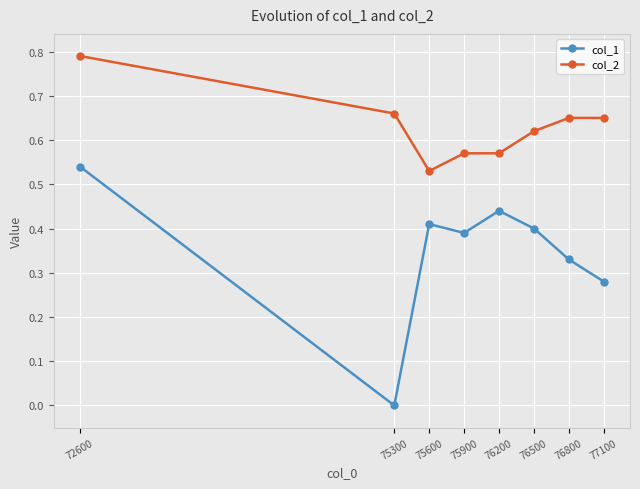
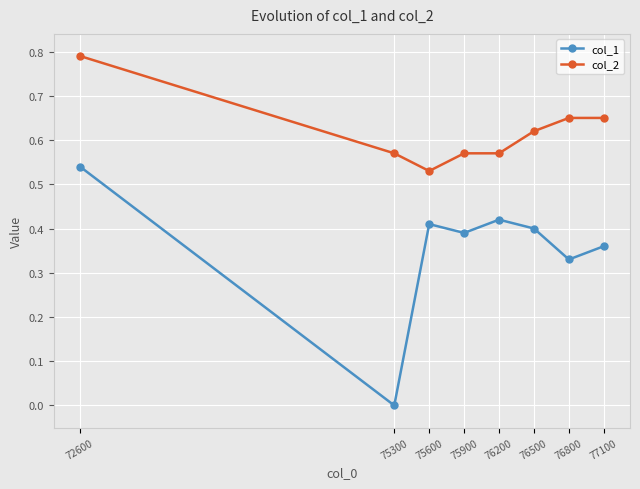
  {
    "col_1": {
      "72600": 0.54,
      "75300": 0.00,
      "75600": 0.41,
      "75900": 0.39,
-     "76200": 0.44,
+     "76200": 0.42,
      "76500": 0.40,
      "76800": 0.33,
-     "77100": 0.28
+     "77100": 0.36
    },
    "col_2": {
      "72600": 0.79,
-     "75300": 0.66,
+     "75300": 0.57,
      "75600": 0.53,
      "75900": 0.57,
      "76200": 0.57,
      "76500": 0.62,
      "76800": 0.65,
      "77100": 0.65
    }
  }
